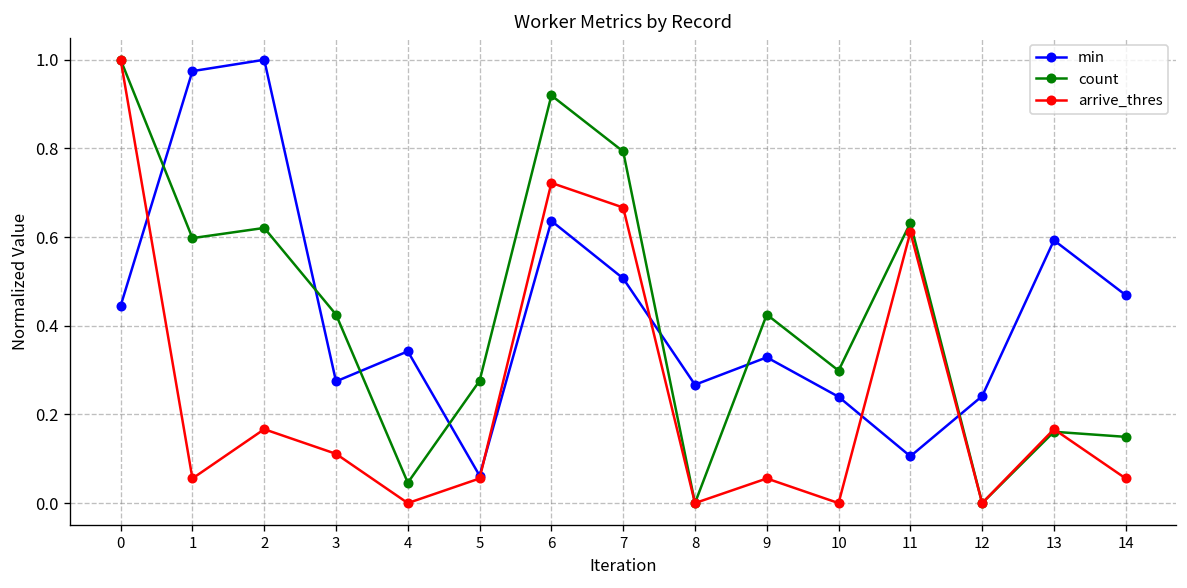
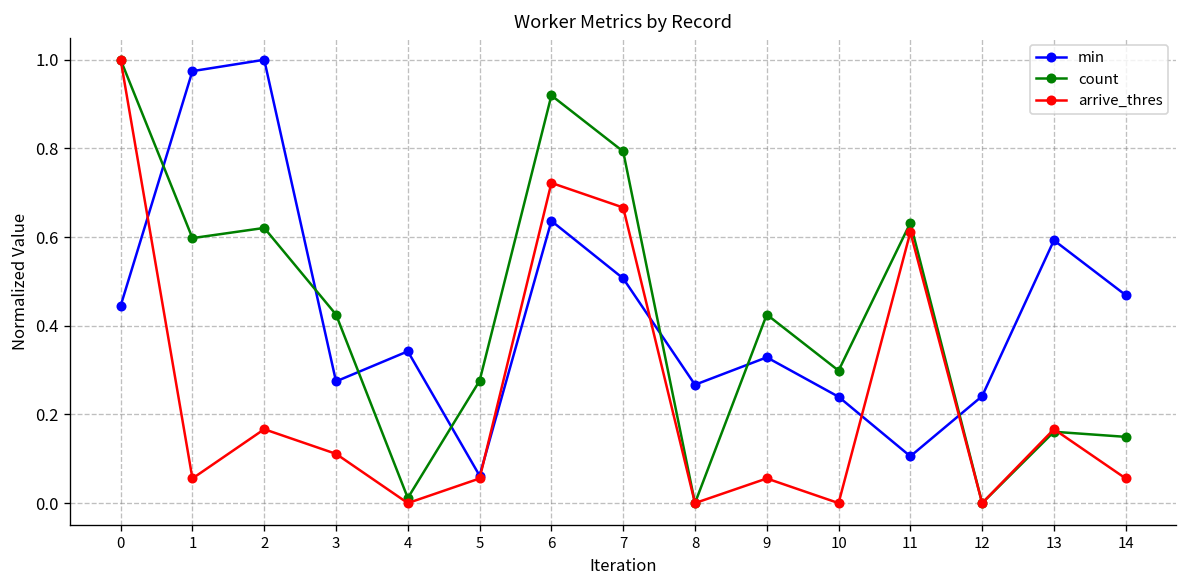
  {
    "min": {
      "0": 0.44,
      "1": 0.97,
      "2": 1.00,
      "3": 0.27,
      "4": 0.34,
      "6": 0.64,
      "7": 0.51,
      "8": 0.27,
      "9": 0.33,
      "10": 0.24,
      "11": 0.11,
      "12": 0.24,
      "13": 0.59,
      "14": 0.47
    },
    "count": {
      "1": 0.60,
      "2": 0.62,
      "3": 0.43,
-     "4": 0.05,
+     "4": 0.01,
      "5": 0.28,
      "6": 0.92,
      "7": 0.79,
      "9": 0.43,
      "10": 0.30,
      "11": 0.63,
      "14": 0.15
    },
    "arrive_thres": {
      "1": 0.06,
      "2": 0.17,
      "3": 0.11,
      "4": 0.00,
      "6": 0.72,
      "7": 0.67,
      "9": 0.06,
      "10": 0.00,
      "11": 0.61,
      "14": 0.06
    }
  }
